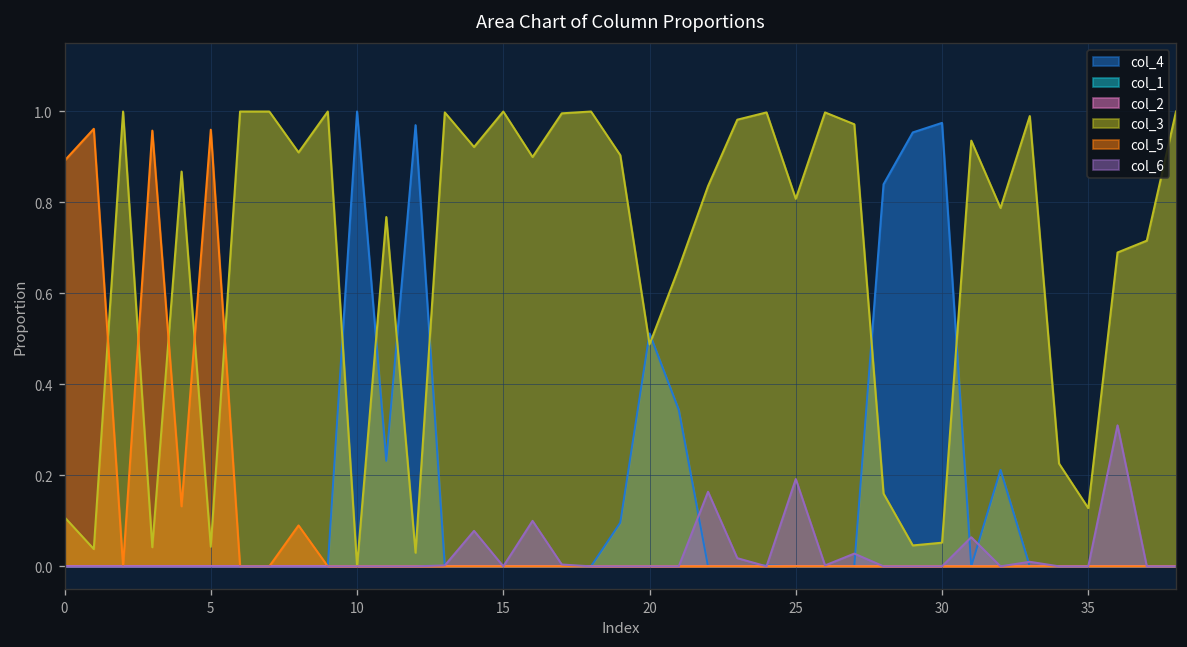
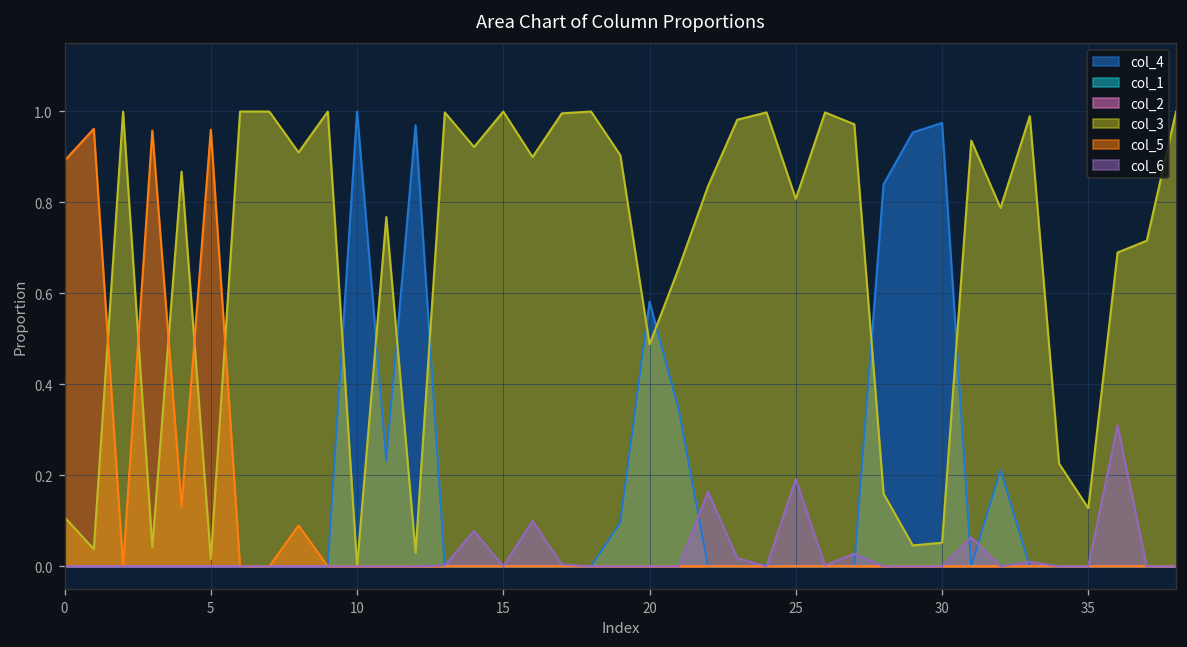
  {
    "col_4": {
      "10": 1.00,
-     "20": 0.51,
+     "20": 0.58,
      "30": 0.98
    },
    "col_3": {
      "0": 0.11,
-     "5": 0.04,
+     "5": 0.02,
      "15": 1.00,
      "20": 0.49,
      "25": 0.81,
      "30": 0.05,
      "35": 0.13
    },
    "col_5": {
      "0": 0.89,
      "5": 0.96
    },
    "col_6": {
      "25": 0.19
    }
  }
